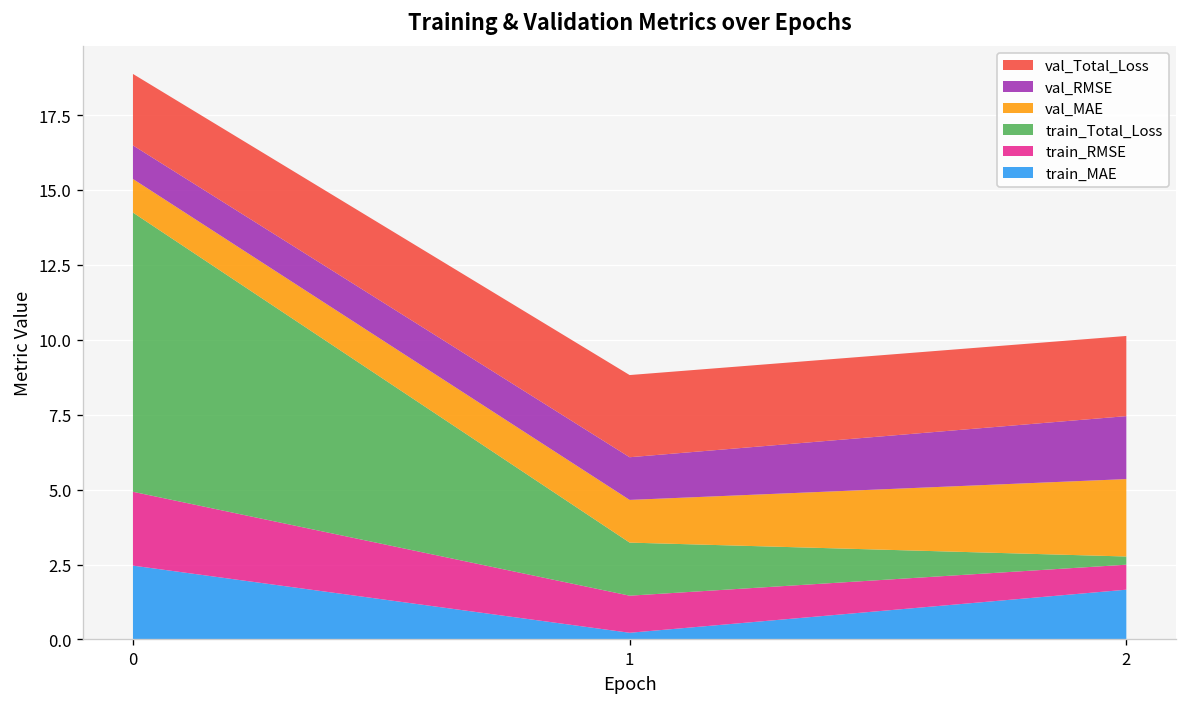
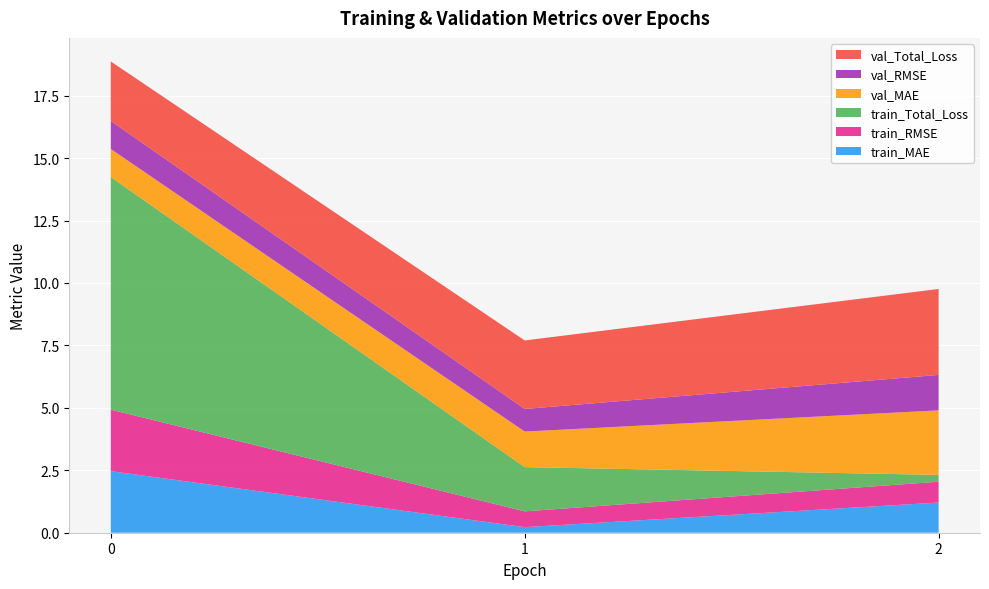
  {
    "train_MAE": {
      "0": 2.5,
      "1": 0.2,
-     "2": 1.7
+     "2": 1.2
    },
    "train_RMSE": {
      "0": 2.5,
-     "1": 1.2,
+     "1": 0.6,
      "2": 0.8
    },
    "train_Total_Loss": {
      "0": 9.3,
      "1": 1.8,
      "2": 0.3
    },
    "val_MAE": {
      "0": 1.1,
      "1": 1.4,
      "2": 2.6
    },
    "val_RMSE": {
      "0": 1.1,
-     "1": 1.4,
-     "2": 2.1
+     "1": 0.9,
+     "2": 1.4
    },
    "val_Total_Loss": {
      "0": 2.4,
      "1": 2.7,
-     "2": 2.7
+     "2": 3.4
    }
  }
